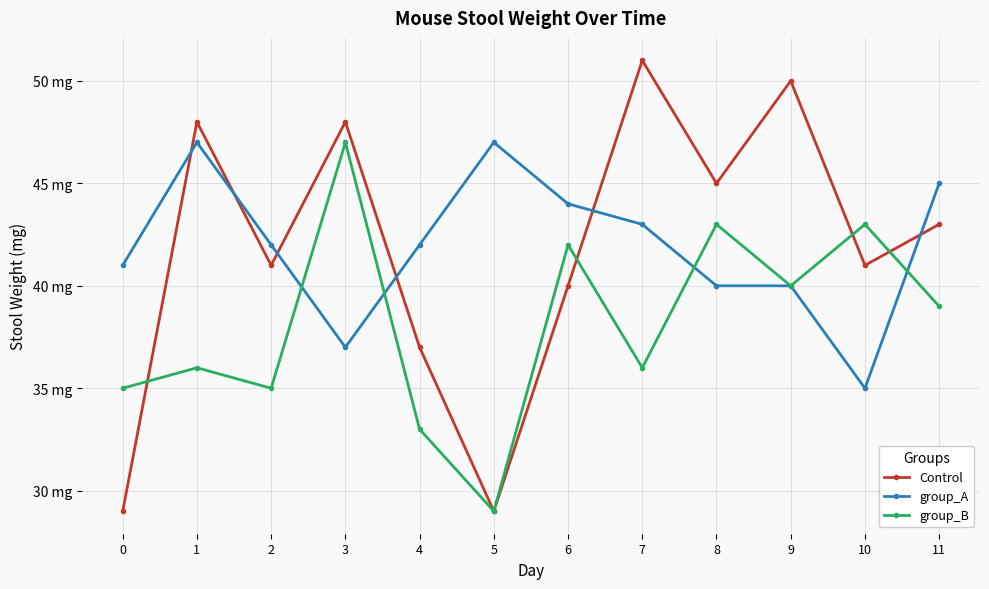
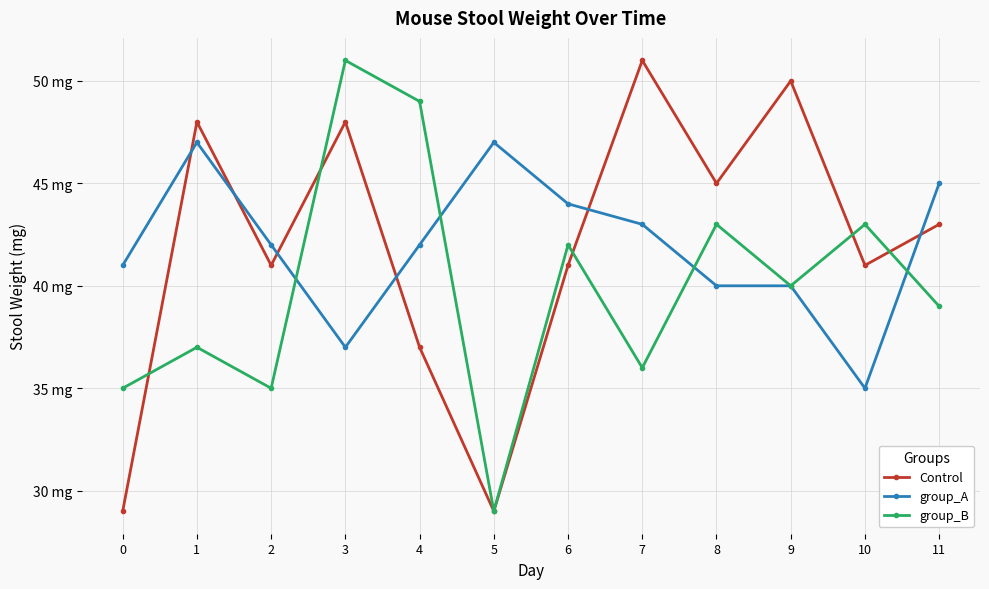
  {
    "Control": {
      "0": "29 mg",
      "1": "48 mg",
      "2": "41 mg",
      "3": "48 mg",
      "4": "37 mg",
-     "6": "40 mg",
+     "6": "41 mg",
      "7": "51 mg",
      "8": "45 mg",
      "9": "50 mg",
      "10": "41 mg",
      "11": "43 mg"
    },
    "group_A": {
      "0": "41 mg",
      "1": "47 mg",
      "2": "42 mg",
      "3": "37 mg",
      "4": "42 mg",
      "5": "47 mg",
      "6": "44 mg",
      "7": "43 mg",
      "8": "40 mg",
      "10": "35 mg",
      "11": "45 mg"
    },
    "group_B": {
      "0": "35 mg",
-     "1": "36 mg",
+     "1": "37 mg",
      "2": "35 mg",
-     "3": "47 mg",
-     "4": "33 mg",
+     "3": "51 mg",
+     "4": "49 mg",
      "6": "42 mg",
      "7": "36 mg",
      "8": "43 mg",
      "10": "43 mg",
      "11": "39 mg"
    }
  }
